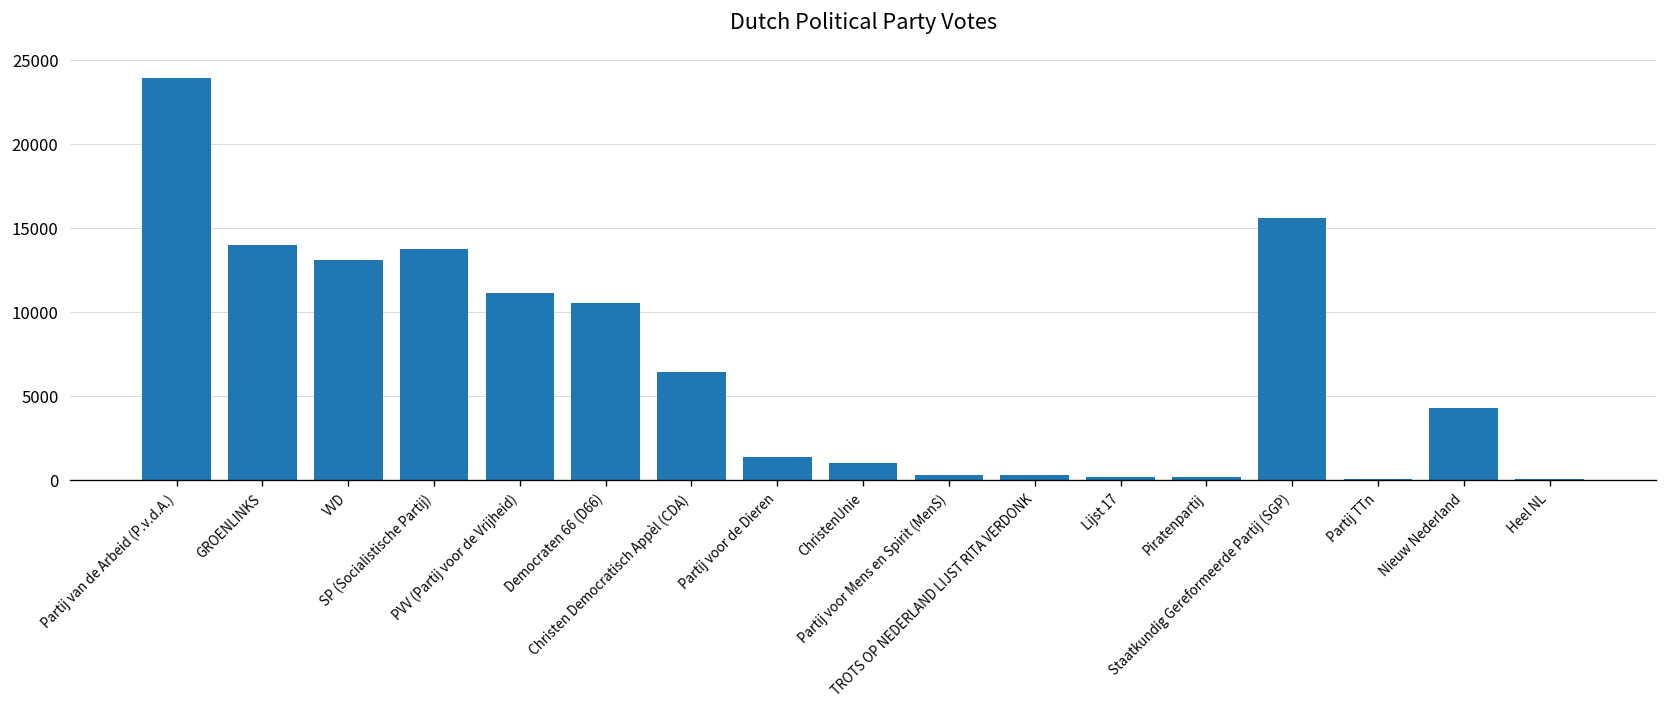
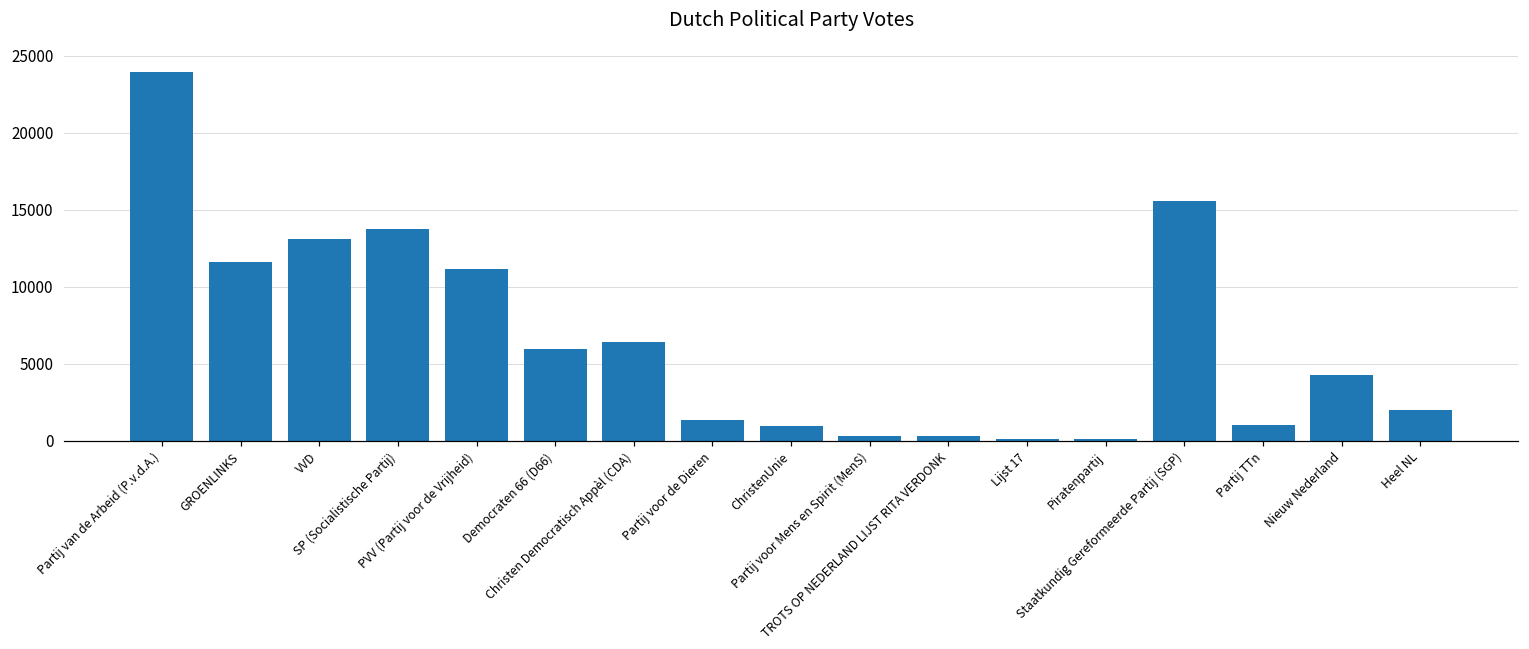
  {
    "Partij van de Arbeid (P.v.d.A.)": 23900,
-   "GROENLINKS": 14000,
+   "GROENLINKS": 11600,
    "VVD": 13100,
    "SP (Socialistische Partij)": 13700,
    "PVV (Partij voor de Vrijheid)": 11100,
-   "Democraten 66 (D66)": 10500,
+   "Democraten 66 (D66)": 6000,
    "Christen Democratisch Appèl (CDA)": 6400,
    "Partij voor de Dieren": 1300,
    "ChristenUnie": 1000,
    "Partij voor Mens en Spirit (MenS)": 300,
    "TROTS OP NEDERLAND LIJST RITA VERDONK": 300,
    "Staatkundig Gereformeerde Partij (SGP)": 15600,
-   "Partij TTn": 0,
+   "Partij TTn": 1000,
    "Nieuw Nederland": 4300,
-   "Heel NL": 0
+   "Heel NL": 2000
  }
